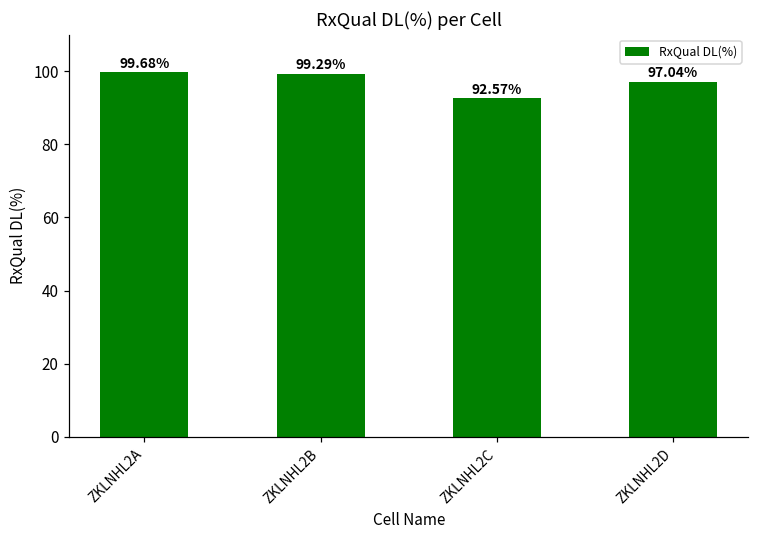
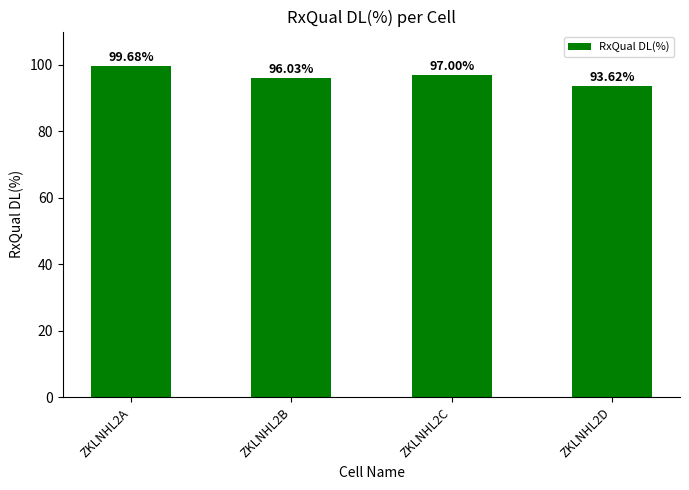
  {
    "ZKLNHL2A": "99.68%",
-   "ZKLNHL2B": "99.29%",
-   "ZKLNHL2C": "92.57%",
-   "ZKLNHL2D": "97.04%"
+   "ZKLNHL2B": "96.03%",
+   "ZKLNHL2C": "97.00%",
+   "ZKLNHL2D": "93.62%"
  }
